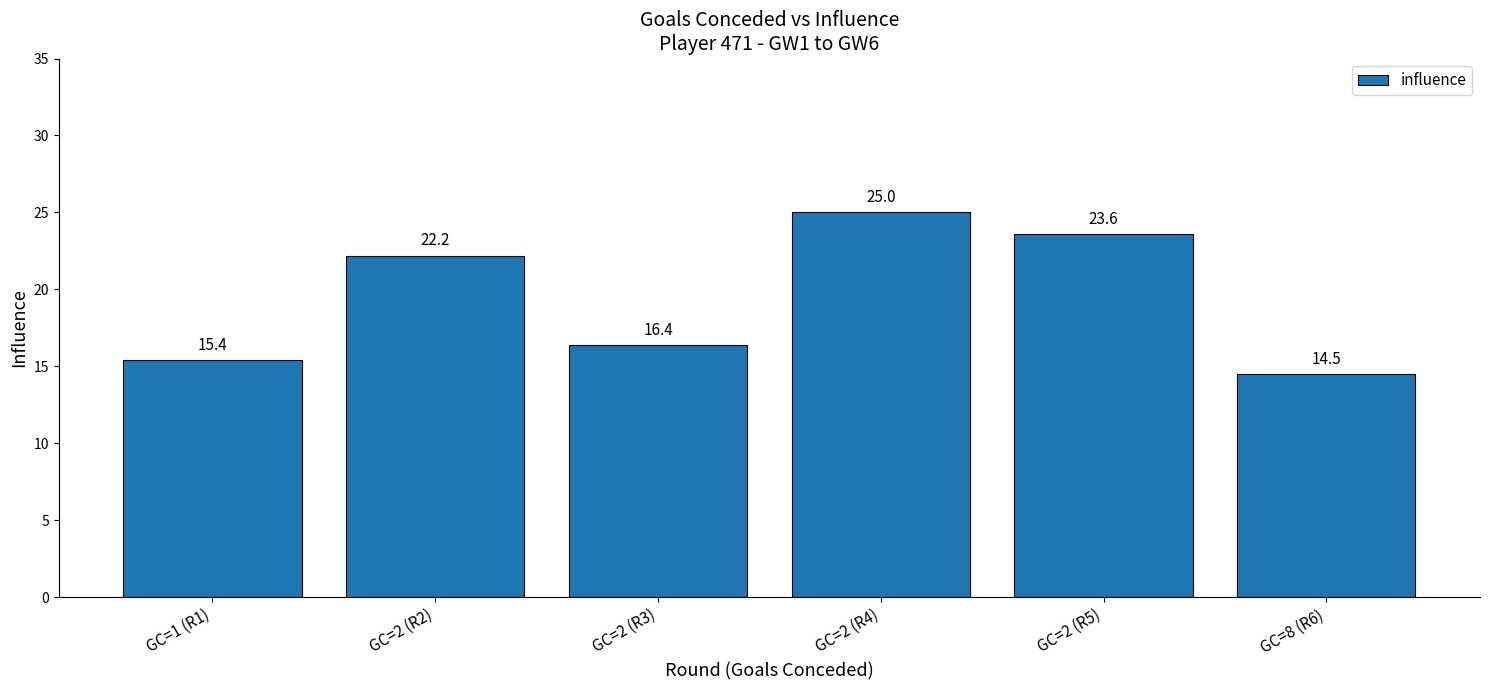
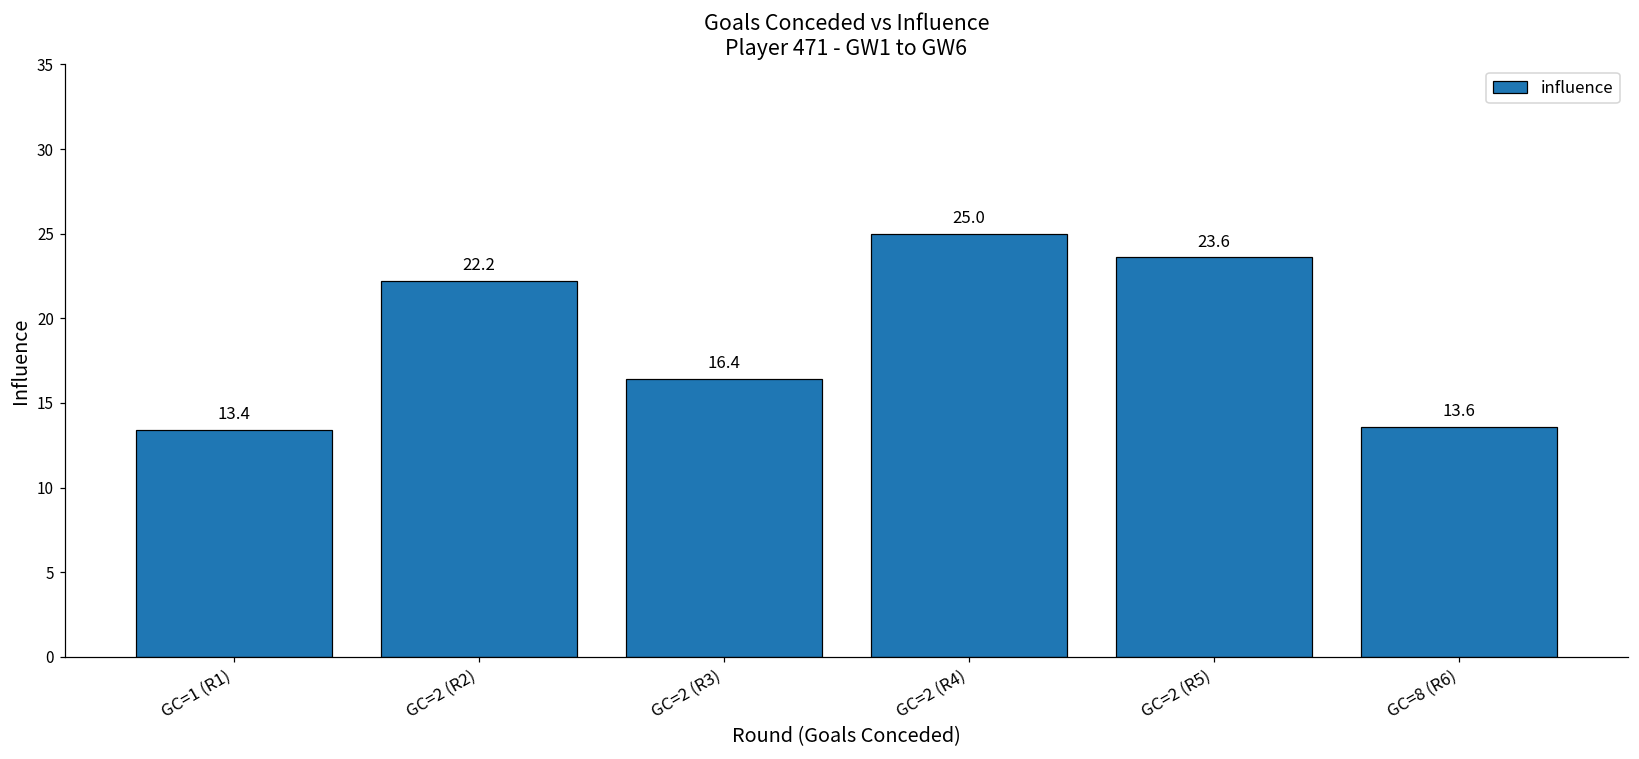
  {
-   "GC=1 (R1)": 15.4,
+   "GC=1 (R1)": 13.4,
    "GC=2 (R2)": 22.2,
    "GC=2 (R3)": 16.4,
    "GC=2 (R4)": 25.0,
    "GC=2 (R5)": 23.6,
-   "GC=8 (R6)": 14.5
+   "GC=8 (R6)": 13.6
  }
